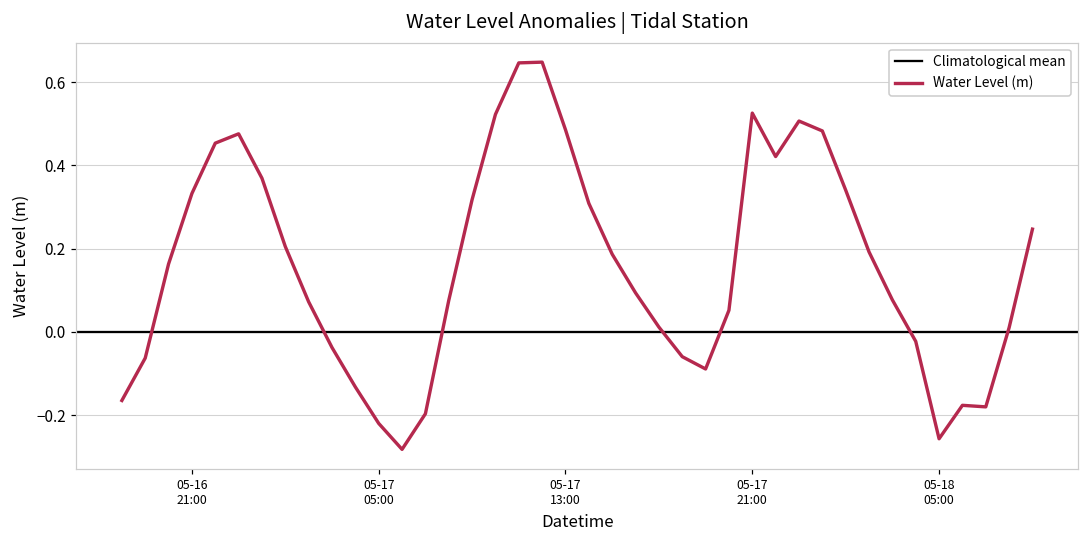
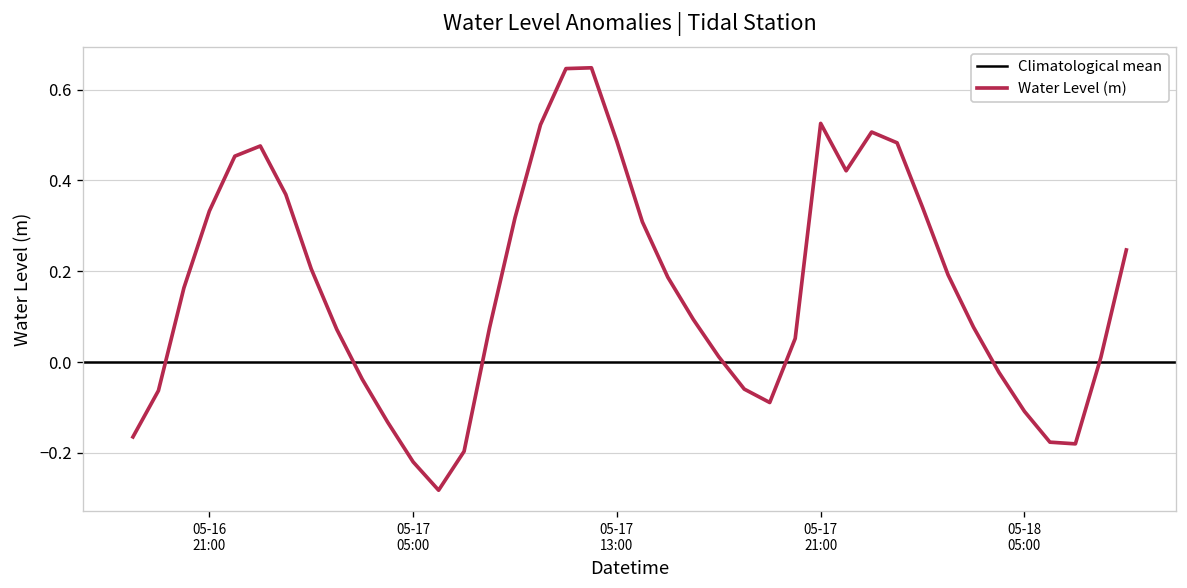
  {
    "05-16 21:00": 0.33,
    "05-17 05:00": -0.22,
    "05-17 13:00": 0.49,
    "05-17 21:00": 0.53,
-   "05-18 05:00": -0.26
+   "05-18 05:00": -0.11
  }
